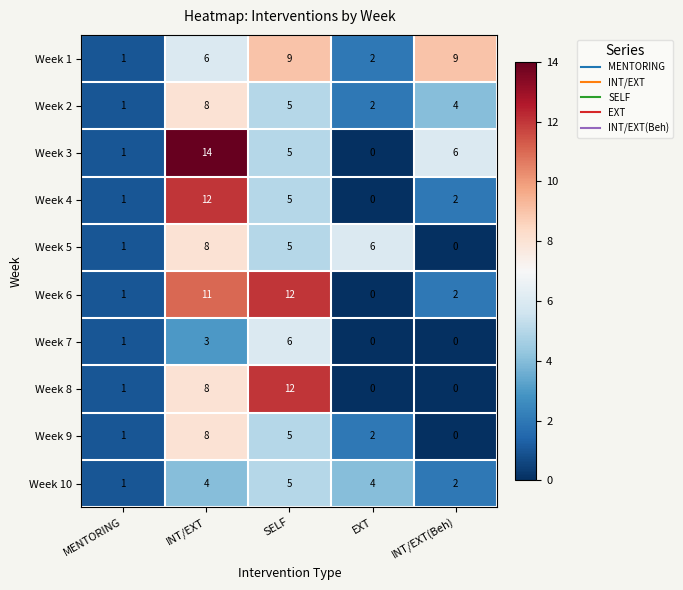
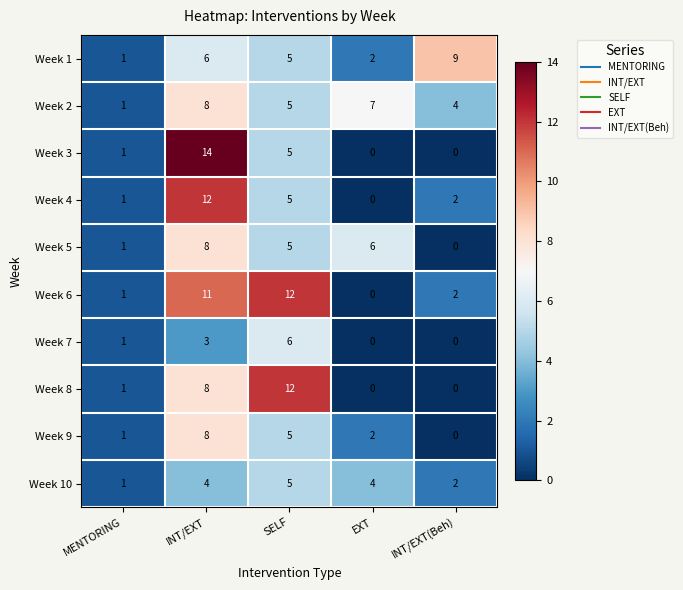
  {
    "Week 1": {
      "MENTORING": 1,
      "INT/EXT": 6,
-     "SELF": 9,
+     "SELF": 5,
      "EXT": 2,
      "INT/EXT(Beh)": 9
    },
    "Week 2": {
      "MENTORING": 1,
      "INT/EXT": 8,
      "SELF": 5,
-     "EXT": 2,
+     "EXT": 7,
      "INT/EXT(Beh)": 4
    },
    "Week 3": {
      "MENTORING": 1,
      "INT/EXT": 14,
      "SELF": 5,
      "EXT": 0,
-     "INT/EXT(Beh)": 6
+     "INT/EXT(Beh)": 0
    },
    "Week 4": {
      "MENTORING": 1,
      "INT/EXT": 12,
      "SELF": 5,
      "EXT": 0,
      "INT/EXT(Beh)": 2
    },
    "Week 5": {
      "MENTORING": 1,
      "INT/EXT": 8,
      "SELF": 5,
      "EXT": 6,
      "INT/EXT(Beh)": 0
    },
    "Week 6": {
      "MENTORING": 1,
      "INT/EXT": 11,
      "SELF": 12,
      "EXT": 0,
      "INT/EXT(Beh)": 2
    },
    "Week 7": {
      "MENTORING": 1,
      "INT/EXT": 3,
      "SELF": 6,
      "EXT": 0,
      "INT/EXT(Beh)": 0
    },
    "Week 8": {
      "MENTORING": 1,
      "INT/EXT": 8,
      "SELF": 12,
      "EXT": 0,
      "INT/EXT(Beh)": 0
    },
    "Week 9": {
      "MENTORING": 1,
      "INT/EXT": 8,
      "SELF": 5,
      "EXT": 2,
      "INT/EXT(Beh)": 0
    },
    "Week 10": {
      "MENTORING": 1,
      "INT/EXT": 4,
      "SELF": 5,
      "EXT": 4,
      "INT/EXT(Beh)": 2
    }
  }
